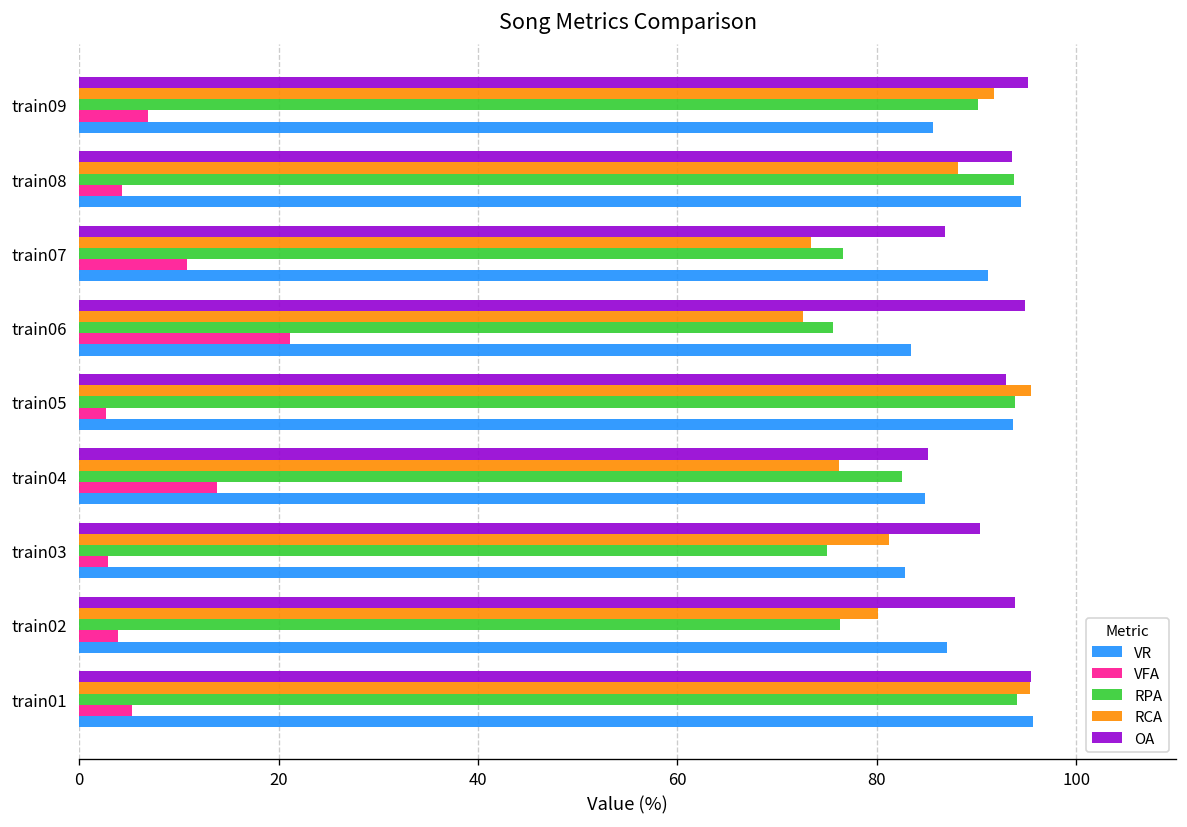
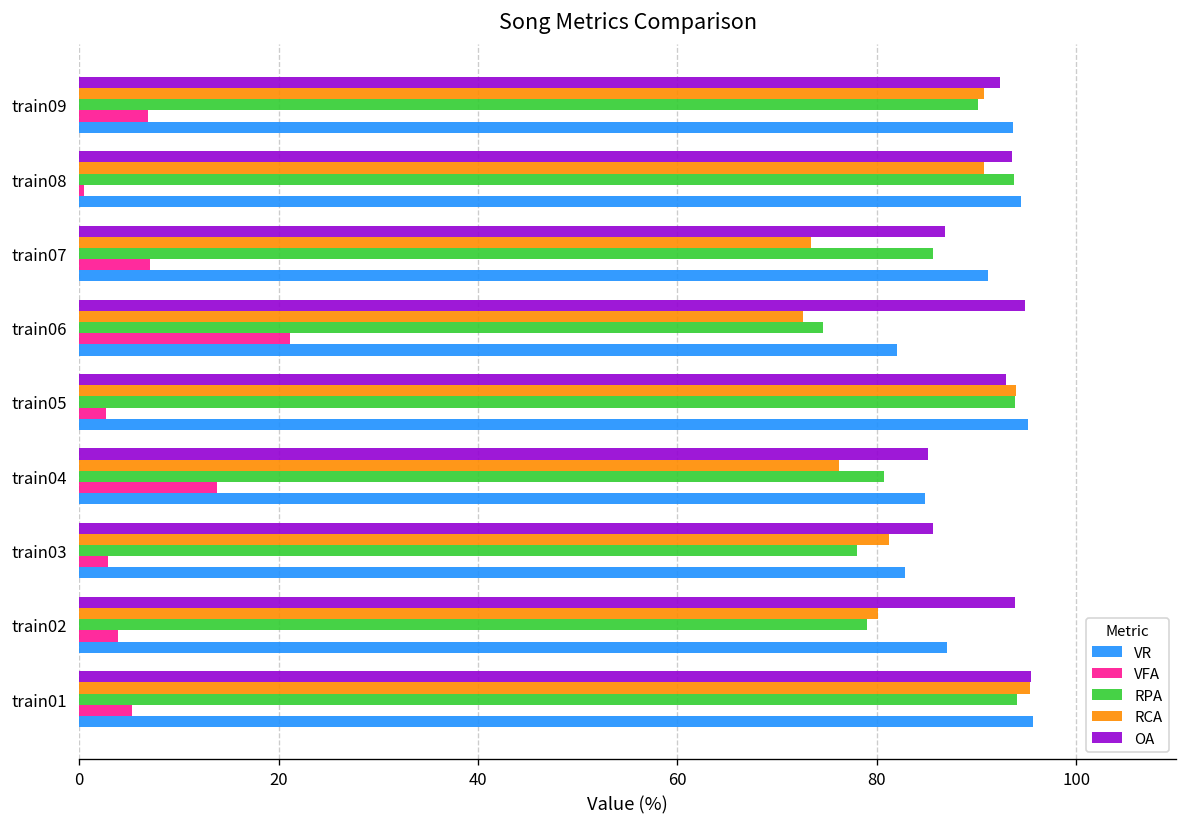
  {
    "VR": {
-     "train09": 86,
+     "train09": 94,
      "train08": 94,
      "train07": 91,
-     "train06": 83,
-     "train05": 94,
+     "train06": 82,
+     "train05": 95,
      "train04": 85,
      "train03": 83,
      "train02": 87,
      "train01": 96
    },
    "VFA": {
      "train09": 7,
-     "train08": 4,
-     "train07": 11,
+     "train08": 0,
+     "train07": 7,
      "train06": 21,
      "train05": 3,
      "train04": 14,
      "train03": 3,
      "train02": 4,
      "train01": 5
    },
    "RPA": {
      "train09": 90,
      "train08": 94,
-     "train07": 77,
-     "train06": 76,
+     "train07": 86,
+     "train06": 75,
      "train05": 94,
-     "train04": 83,
-     "train03": 75,
-     "train02": 76,
+     "train04": 81,
+     "train03": 78,
+     "train02": 79,
      "train01": 94
    },
    "RCA": {
-     "train09": 92,
-     "train08": 88,
+     "train09": 91,
+     "train08": 91,
      "train07": 73,
      "train06": 73,
-     "train05": 95,
+     "train05": 94,
      "train04": 76,
      "train03": 81,
      "train02": 80,
      "train01": 95
    },
    "OA": {
-     "train09": 95,
+     "train09": 92,
      "train08": 94,
      "train07": 87,
      "train06": 95,
      "train05": 93,
      "train04": 85,
-     "train03": 90,
+     "train03": 86,
      "train02": 94,
      "train01": 95
    }
  }
